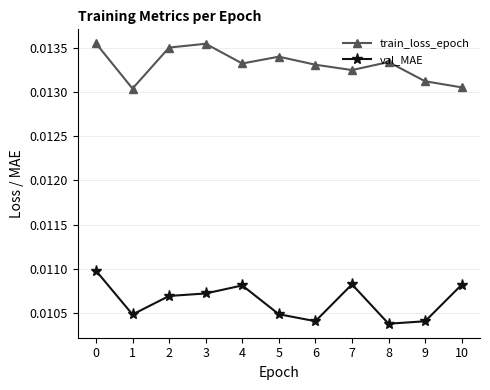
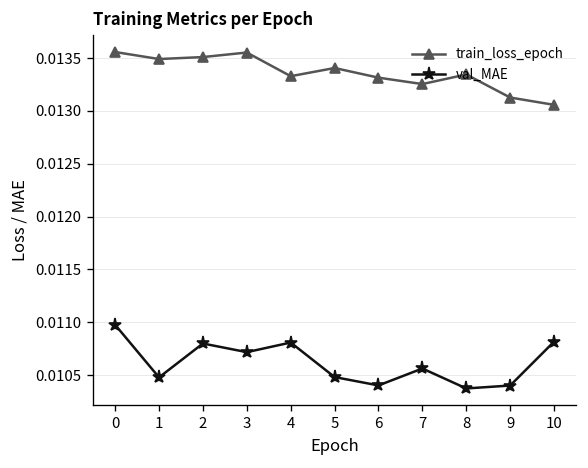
  {
    "train_loss_epoch": {
      "0": 0.0136,
-     "1": 0.0130,
+     "1": 0.0135,
      "2": 0.0135,
      "3": 0.0136,
      "4": 0.0133,
      "5": 0.0134,
      "6": 0.0133,
      "7": 0.0133,
      "8": 0.0133,
      "9": 0.0131,
      "10": 0.0131
    },
    "val_MAE": {
      "0": 0.0110,
      "1": 0.0105,
-     "2": 0.0107,
+     "2": 0.0108,
      "3": 0.0107,
      "4": 0.0108,
      "5": 0.0105,
      "6": 0.0104,
-     "7": 0.0108,
+     "7": 0.0106,
      "8": 0.0104,
      "9": 0.0104,
      "10": 0.0108
    }
  }
